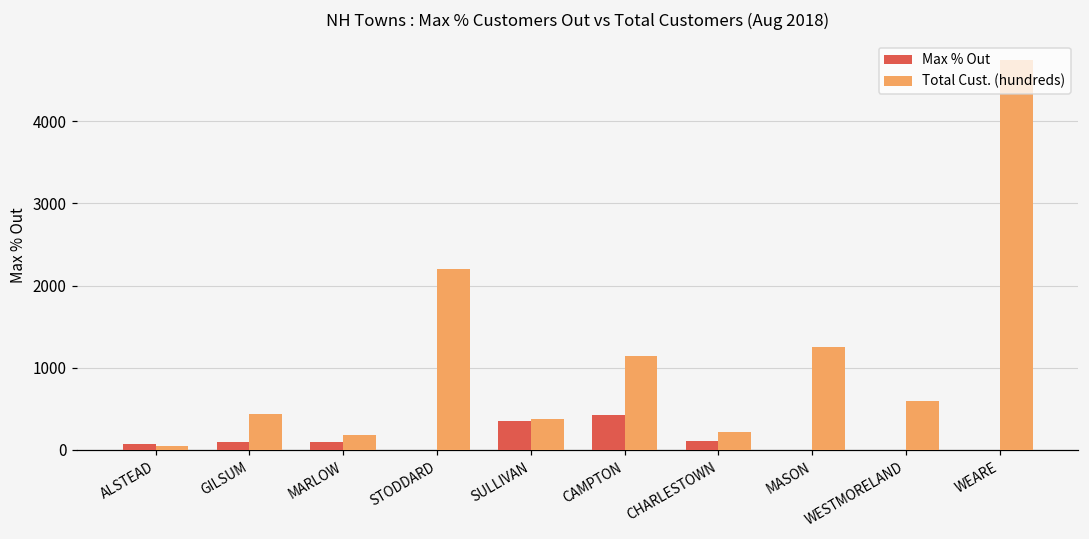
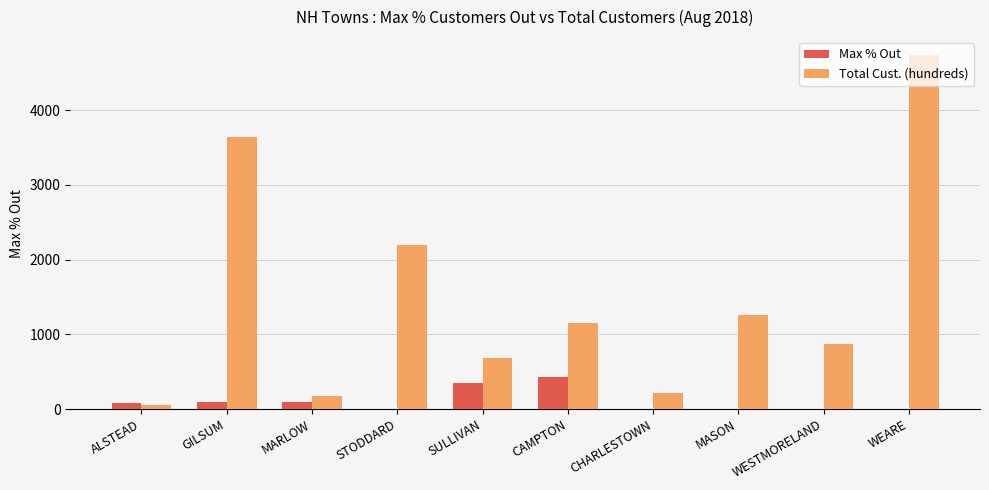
  {
    "Max % Out": {
      "ALSTEAD": 100,
      "GILSUM": 100,
      "MARLOW": 100,
      "SULLIVAN": 300,
      "CAMPTON": 400,
-     "CHARLESTOWN": 100
+     "CHARLESTOWN": 0
    },
    "Total Cust. (hundreds)": {
      "ALSTEAD": 100,
-     "GILSUM": 400,
+     "GILSUM": 3600,
      "MARLOW": 200,
      "STODDARD": 2200,
-     "SULLIVAN": 400,
+     "SULLIVAN": 700,
      "CAMPTON": 1100,
      "CHARLESTOWN": 200,
      "MASON": 1300,
-     "WESTMORELAND": 600
+     "WESTMORELAND": 900
    }
  }
